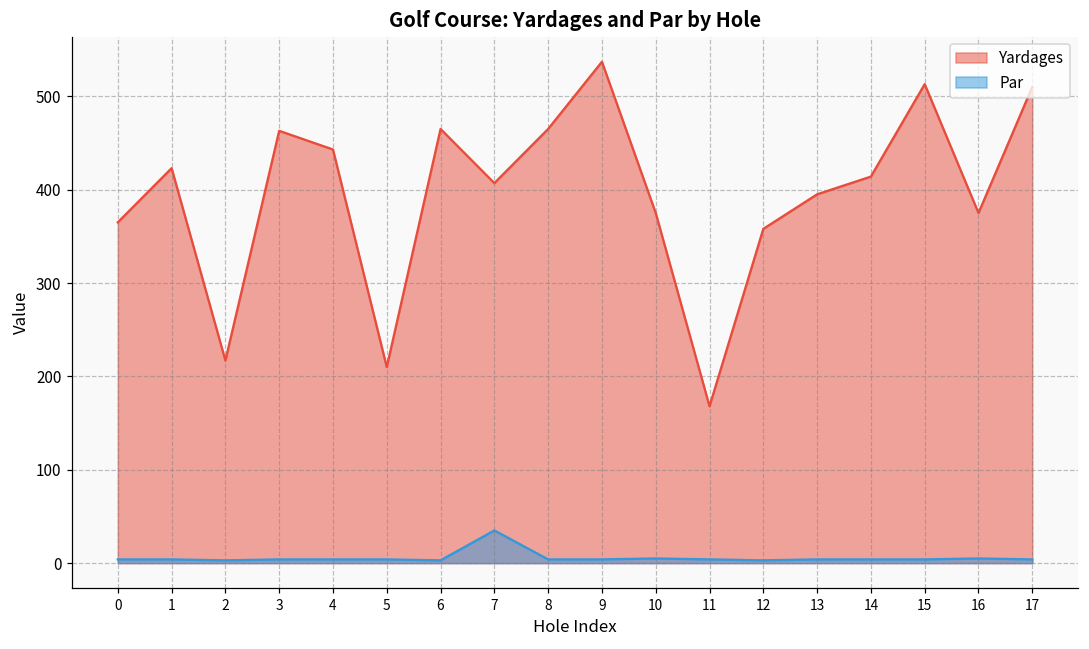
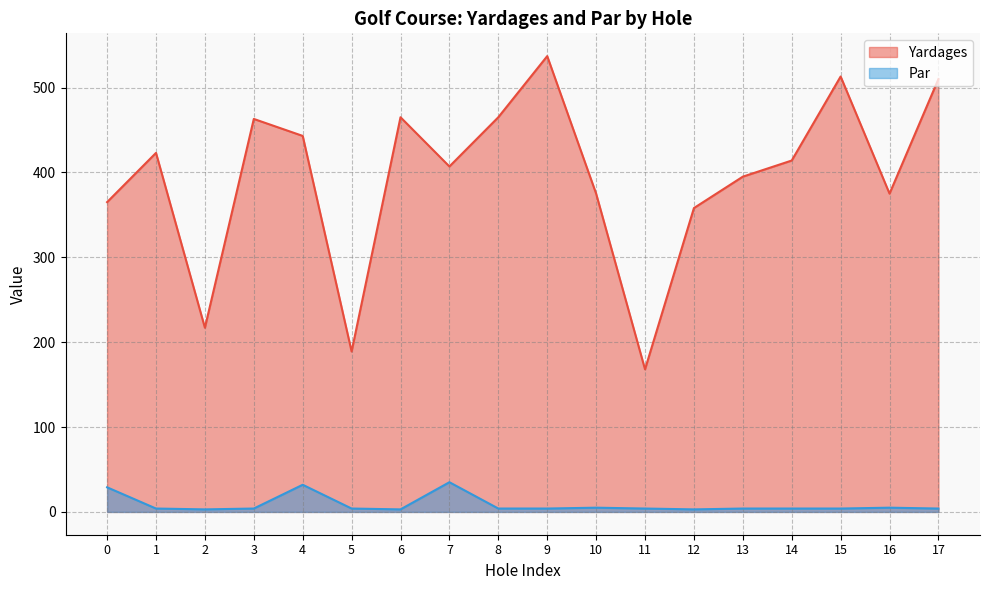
  {
    "Yardages": {
      "0": 370,
      "1": 420,
      "2": 220,
      "3": 460,
      "4": 440,
-     "5": 210,
+     "5": 190,
      "6": 470,
      "7": 410,
      "8": 470,
      "9": 540,
      "10": 380,
      "11": 170,
      "12": 360,
      "13": 400,
      "14": 410,
      "15": 510,
      "16": 380
    },
    "Par": {
-     "0": 0,
+     "0": 30,
      "1": 0,
      "2": 0,
      "3": 0,
-     "4": 0,
+     "4": 30,
      "5": 0,
      "6": 0,
      "7": 40,
      "8": 0,
      "9": 0,
      "10": 10,
      "11": 0,
      "12": 0,
      "13": 0,
      "14": 0,
      "15": 0,
      "16": 10,
      "17": 0
    }
  }
